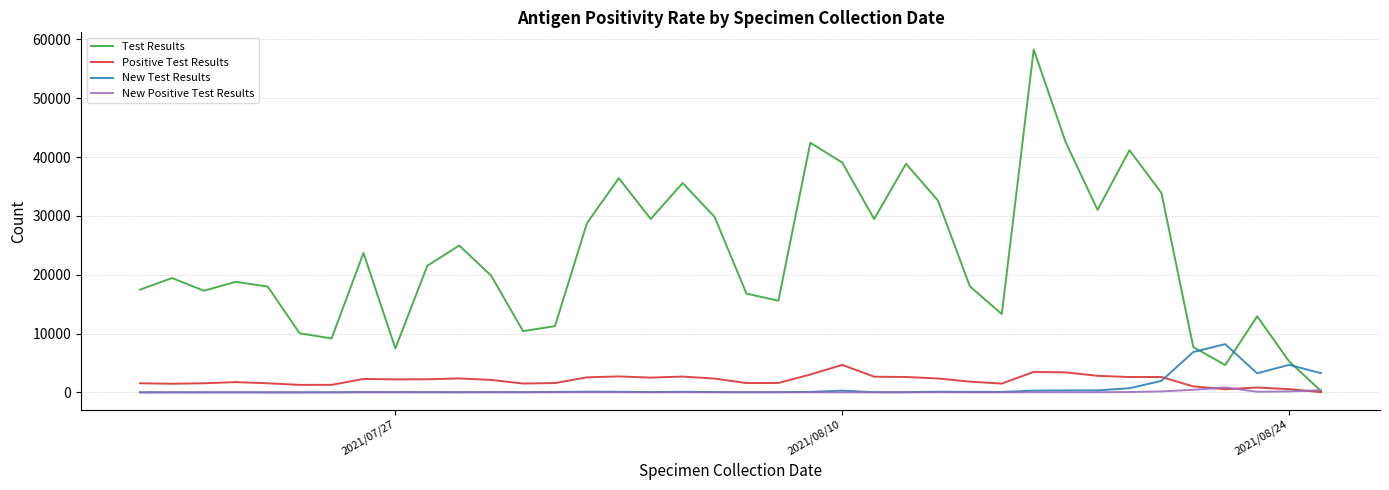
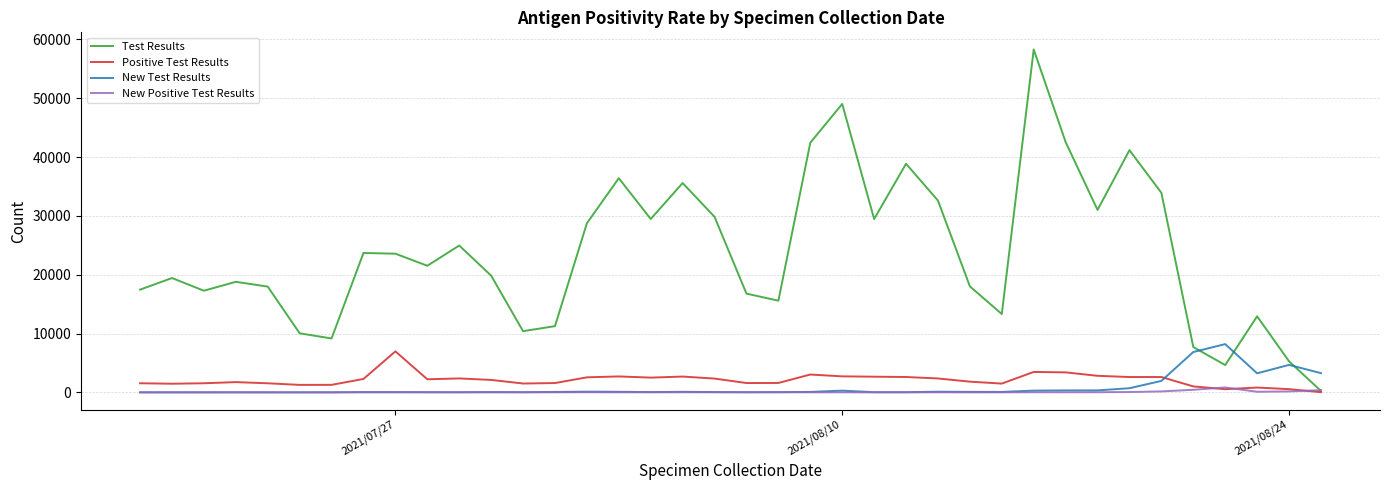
  {
    "Test Results": {
-     "2021/07/27": 7000,
-     "2021/08/10": 39000,
+     "2021/07/27": 24000,
+     "2021/08/10": 49000,
      "2021/08/24": 5000
    },
    "Positive Test Results": {
-     "2021/07/27": 2000,
-     "2021/08/10": 5000
+     "2021/07/27": 7000,
+     "2021/08/10": 3000
    },
    "New Test Results": {
      "2021/08/24": 5000
    }
  }
